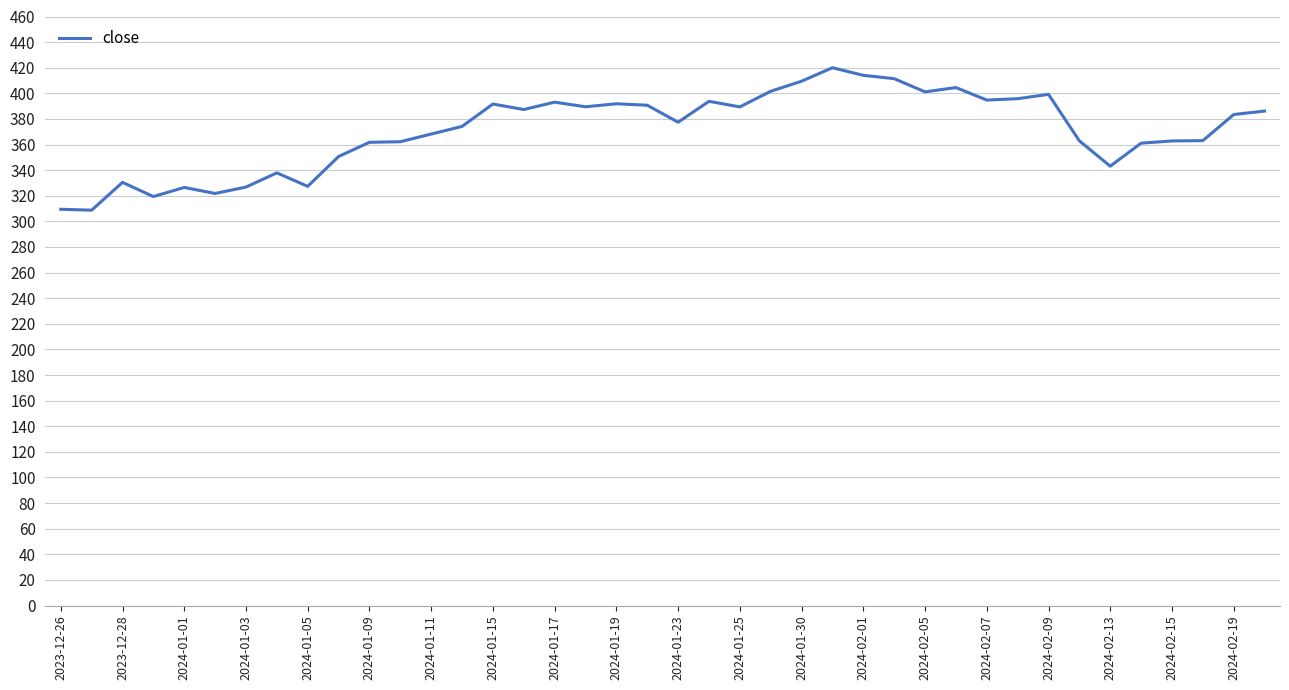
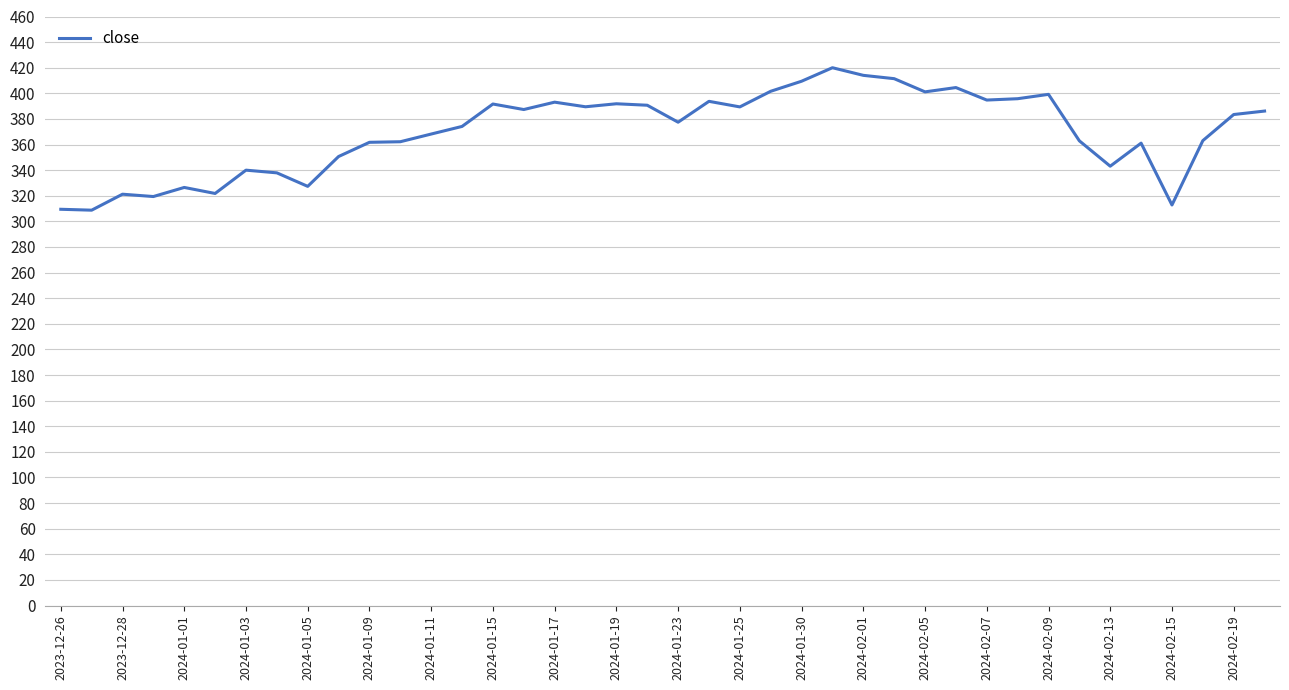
  {
    "2023-12-26": 309,
-   "2023-12-28": 330,
+   "2023-12-28": 321,
    "2024-01-01": 327,
-   "2024-01-03": 327,
+   "2024-01-03": 340,
    "2024-01-05": 327,
    "2024-01-09": 362,
    "2024-01-11": 368,
    "2024-01-15": 392,
    "2024-01-17": 393,
    "2024-01-19": 392,
    "2024-01-23": 377,
    "2024-01-25": 389,
    "2024-01-30": 409,
    "2024-02-01": 414,
    "2024-02-05": 401,
    "2024-02-07": 395,
    "2024-02-09": 399,
    "2024-02-13": 343,
-   "2024-02-15": 363,
+   "2024-02-15": 313,
    "2024-02-19": 383
  }
